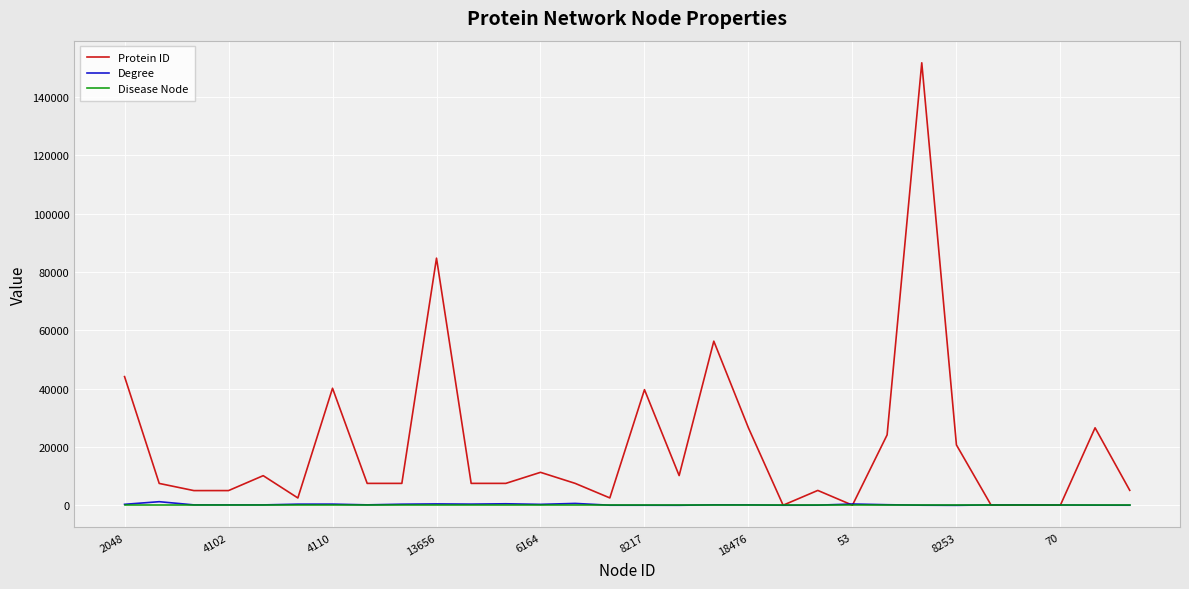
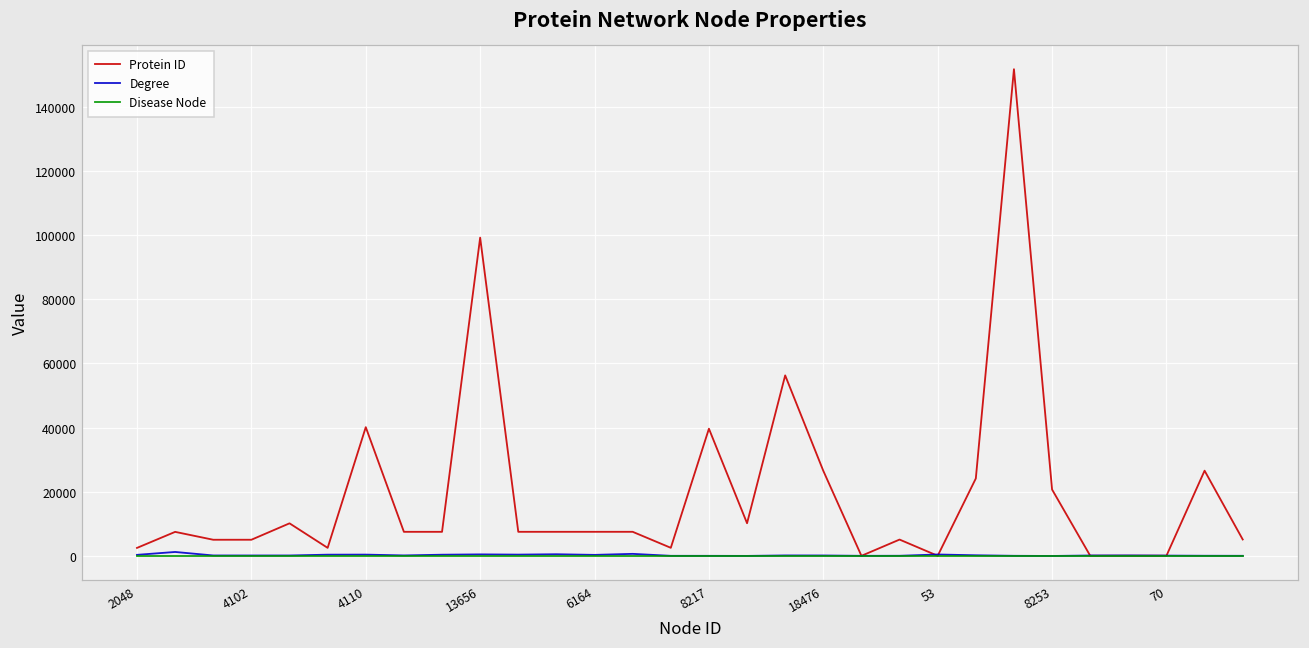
  {
    "Protein ID": {
-     "2048": 44000,
+     "2048": 3000,
      "4102": 5000,
      "4110": 40000,
-     "13656": 85000,
-     "6164": 11000,
+     "13656": 99000,
+     "6164": 8000,
      "8217": 40000,
      "18476": 27000,
      "8253": 21000
    }
  }
